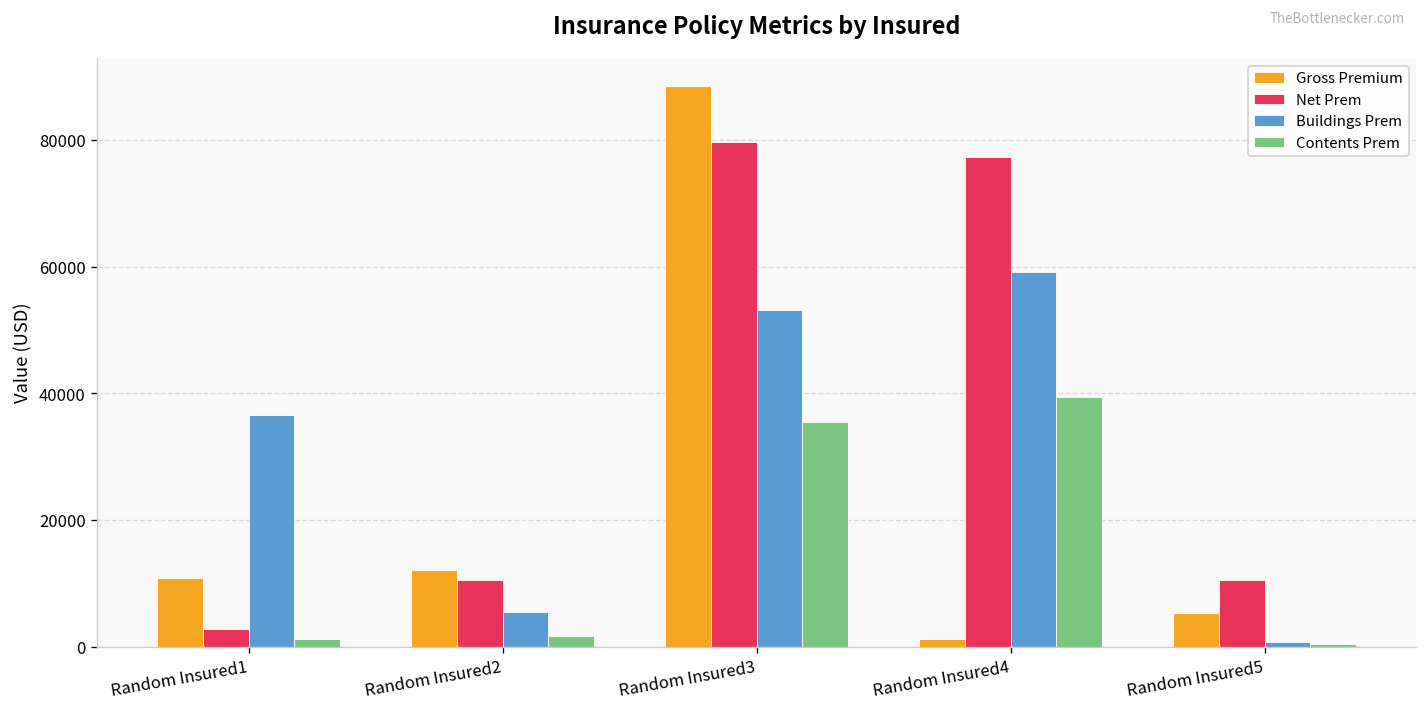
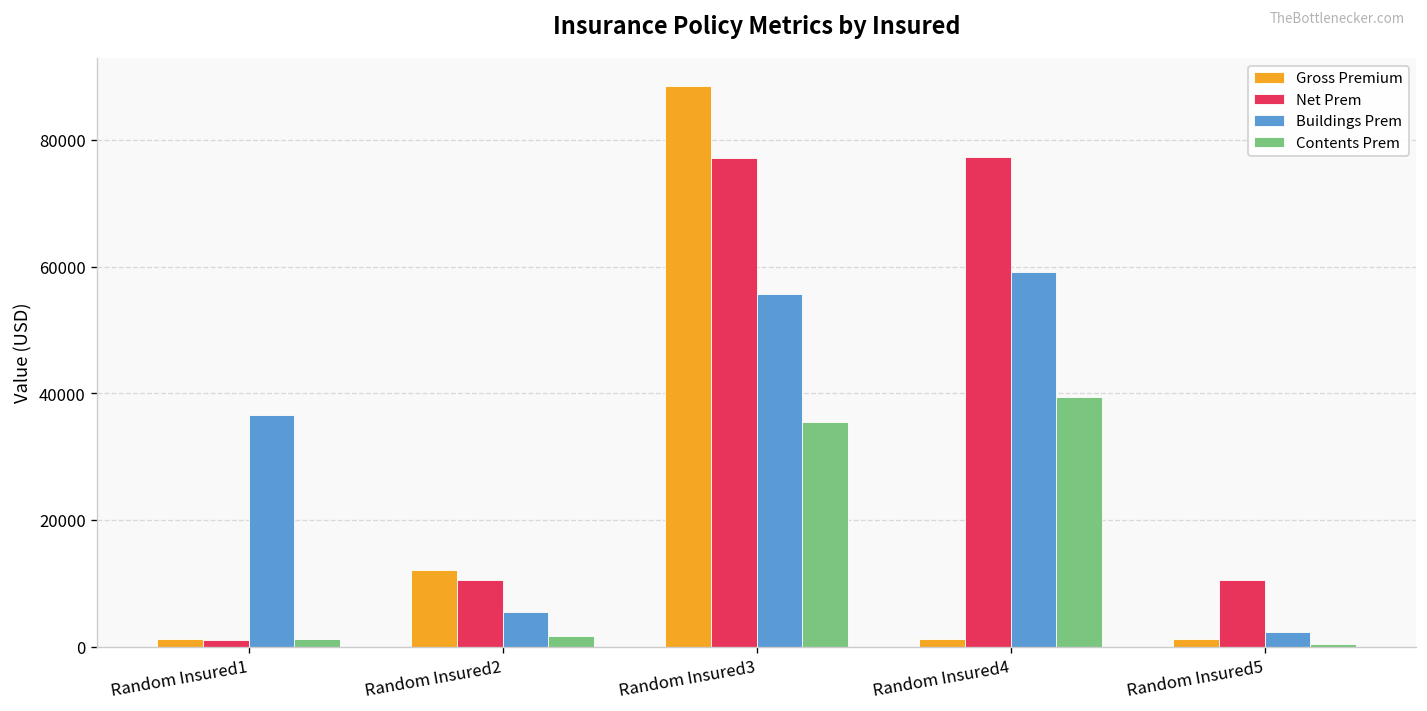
  {
    "Gross Premium": {
-     "Random Insured1": 11000,
+     "Random Insured1": 1000,
      "Random Insured2": 12000,
      "Random Insured3": 89000,
      "Random Insured4": 1000,
-     "Random Insured5": 5000
+     "Random Insured5": 1000
    },
    "Net Prem": {
-     "Random Insured1": 3000,
+     "Random Insured1": 1000,
      "Random Insured2": 11000,
-     "Random Insured3": 80000,
+     "Random Insured3": 77000,
      "Random Insured4": 77000,
      "Random Insured5": 11000
    },
    "Buildings Prem": {
      "Random Insured1": 37000,
      "Random Insured2": 5000,
-     "Random Insured3": 53000,
+     "Random Insured3": 56000,
      "Random Insured4": 59000,
-     "Random Insured5": 1000
+     "Random Insured5": 2000
    },
    "Contents Prem": {
      "Random Insured1": 1000,
      "Random Insured2": 2000,
      "Random Insured3": 35000,
      "Random Insured4": 39000,
      "Random Insured5": 0
    }
  }
